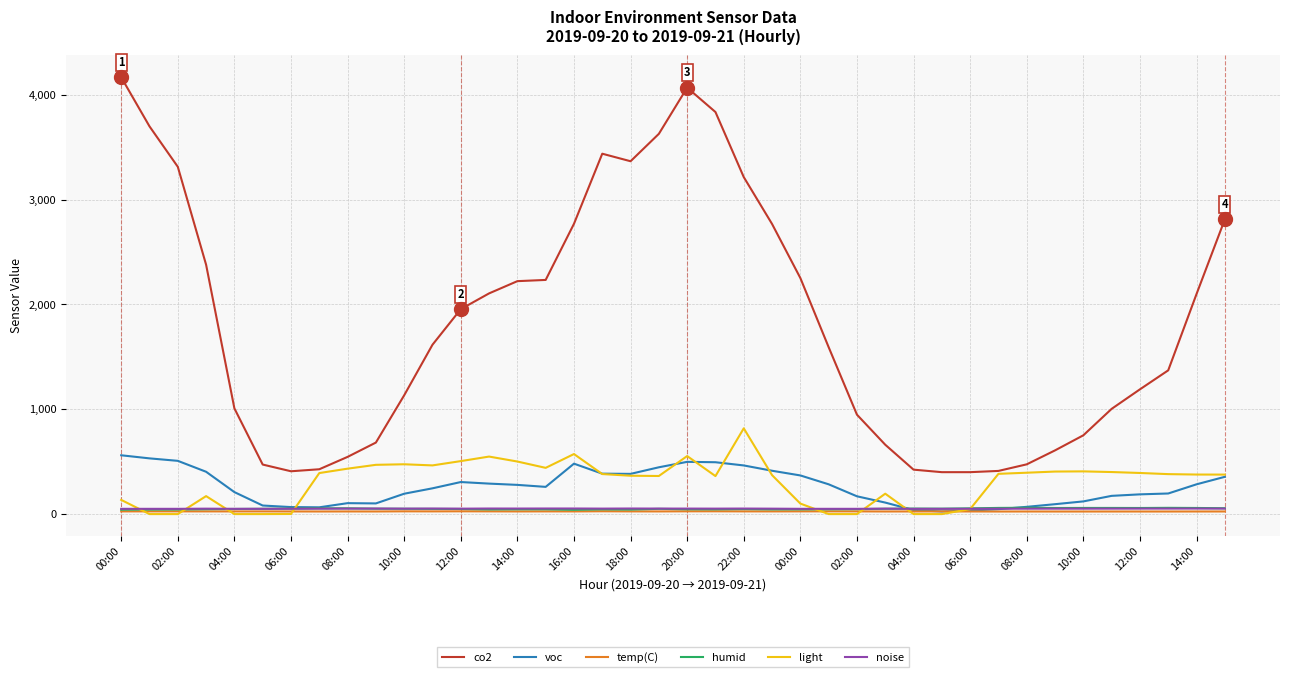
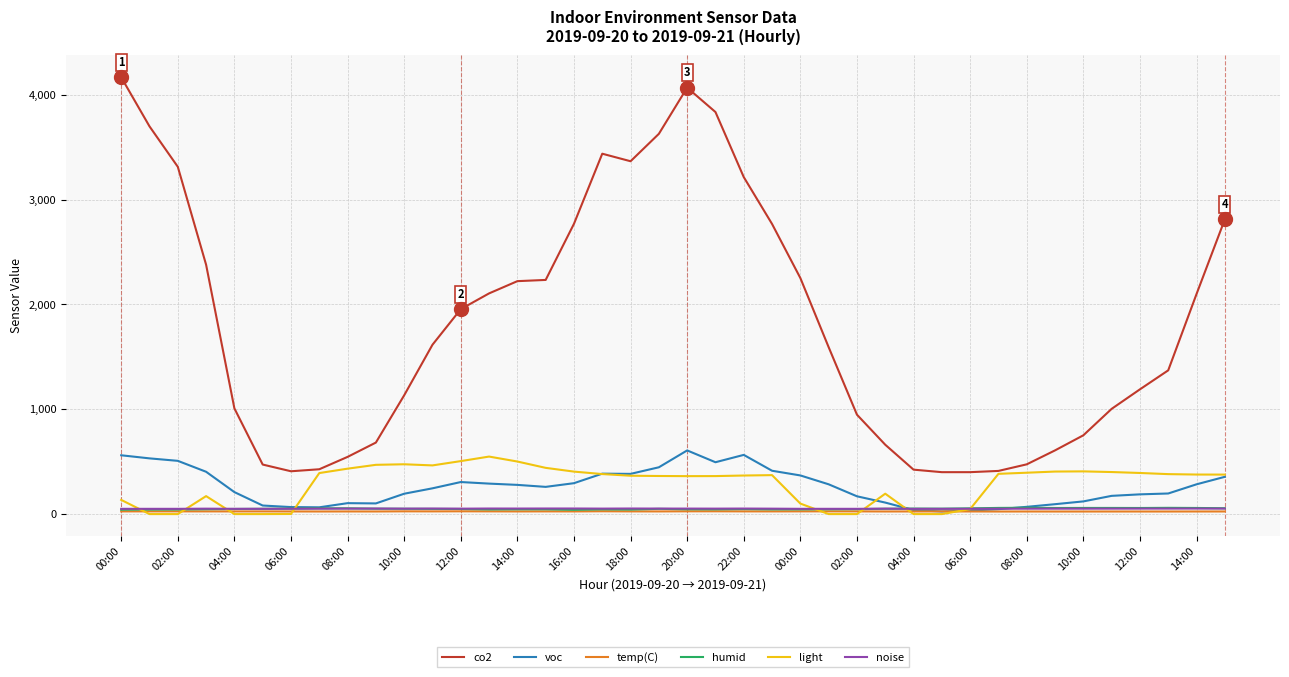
  {
    "voc": {
-     "16:00": 480,
-     "20:00": 500,
-     "22:00": 460
+     "16:00": 290,
+     "20:00": 610,
+     "22:00": 560
    },
    "light": {
-     "16:00": 570,
-     "20:00": 550,
-     "22:00": 820
+     "16:00": 410,
+     "20:00": 360,
+     "22:00": 370
    }
  }
